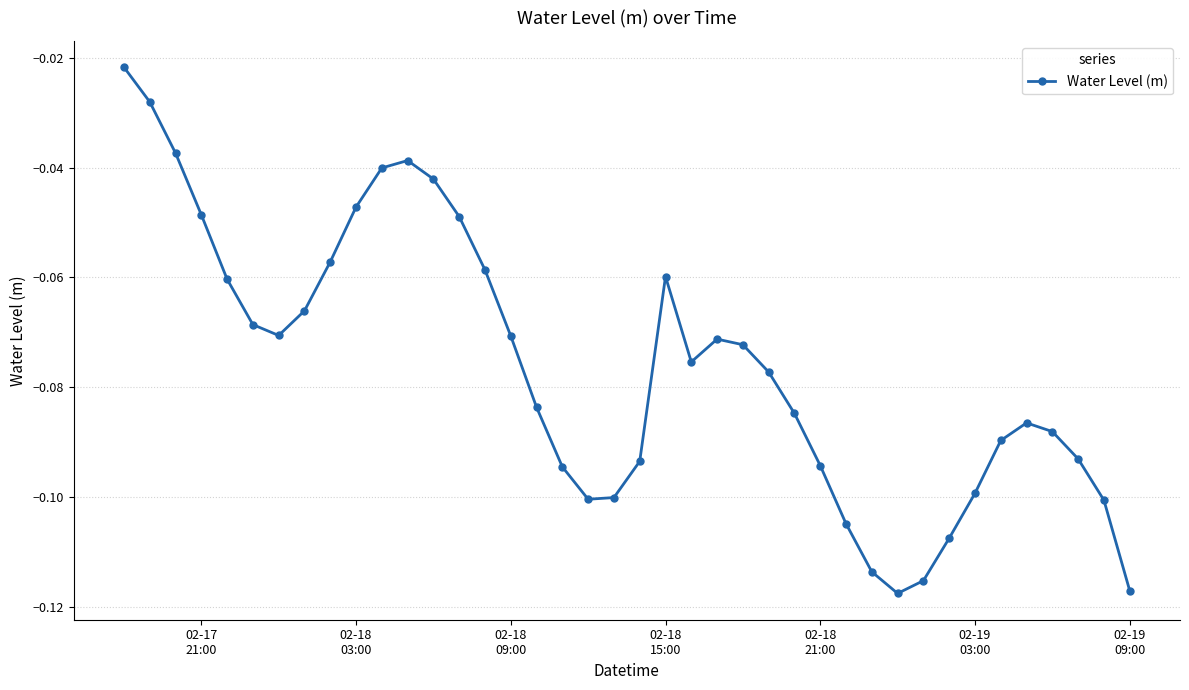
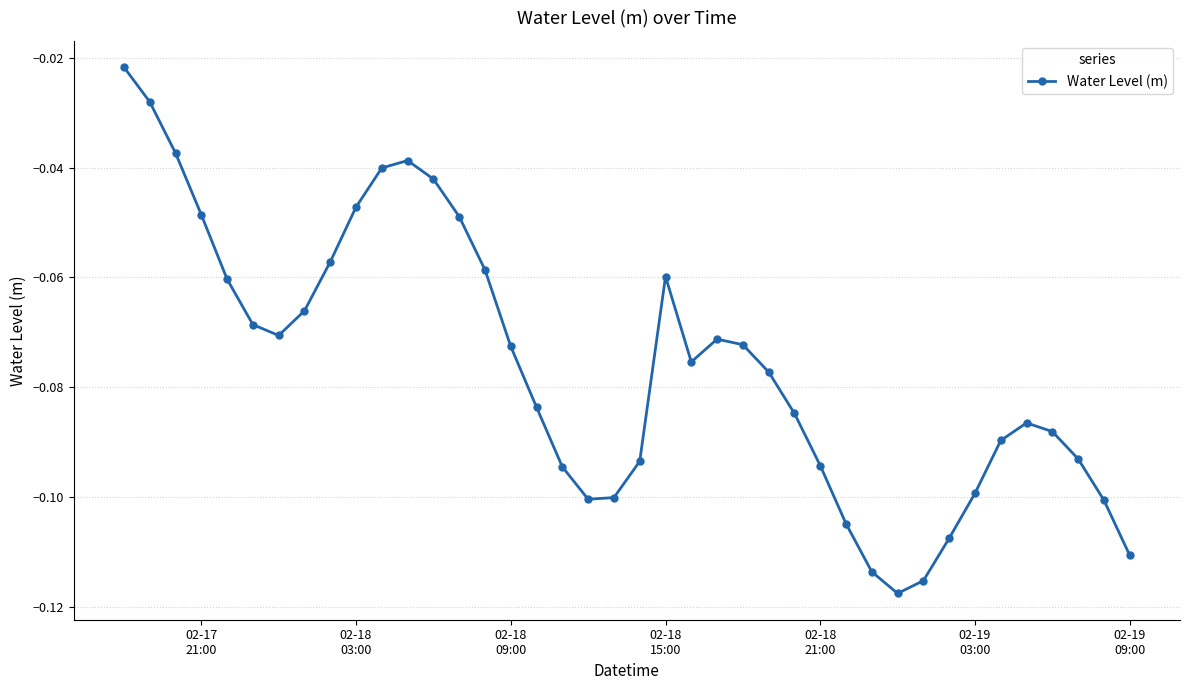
  {
    "02-17 21:00": -0.049,
    "02-18 03:00": -0.047,
-   "02-18 09:00": -0.071,
+   "02-18 09:00": -0.073,
    "02-18 15:00": -0.060,
    "02-18 21:00": -0.094,
    "02-19 03:00": -0.099,
-   "02-19 09:00": -0.117
+   "02-19 09:00": -0.111
  }
